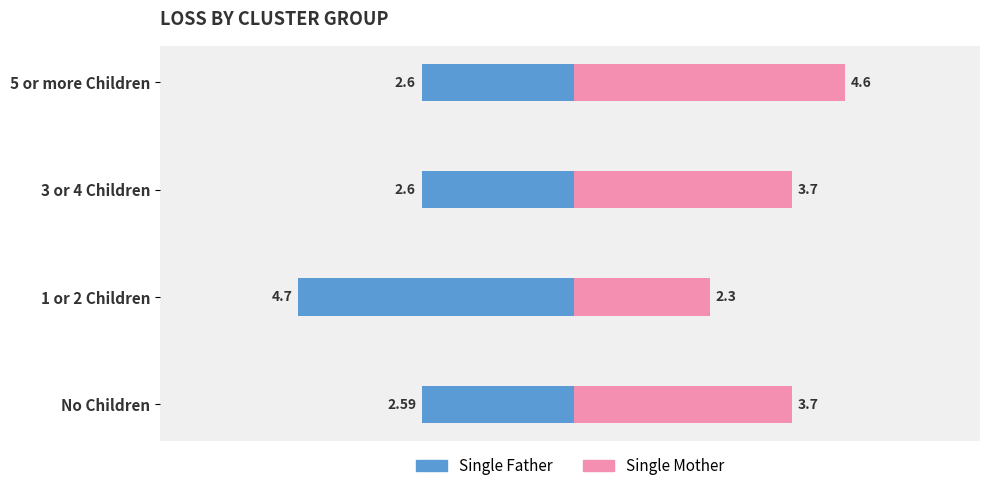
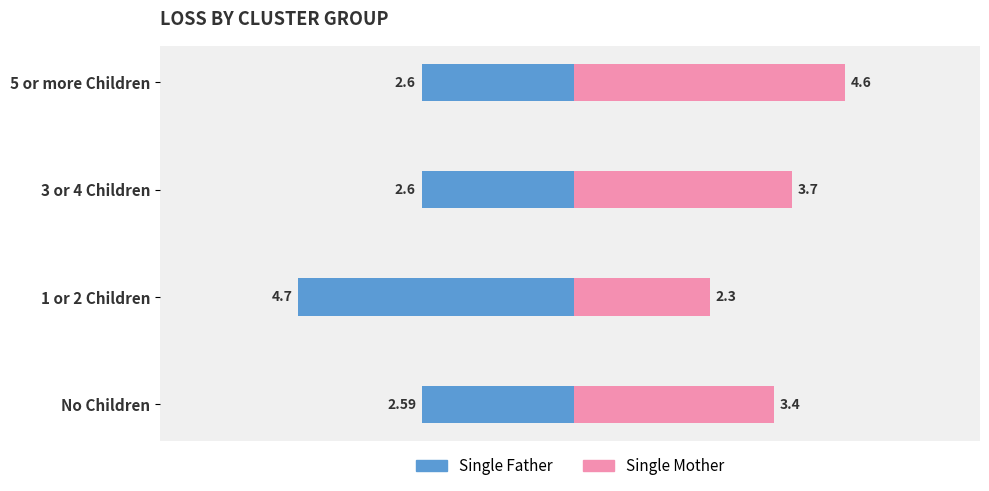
  {
    "Single Mother": {
      "5 or more Children": 4.6,
      "3 or 4 Children": 3.7,
      "1 or 2 Children": 2.3,
-     "No Children": 3.7
+     "No Children": 3.4
    }
  }
